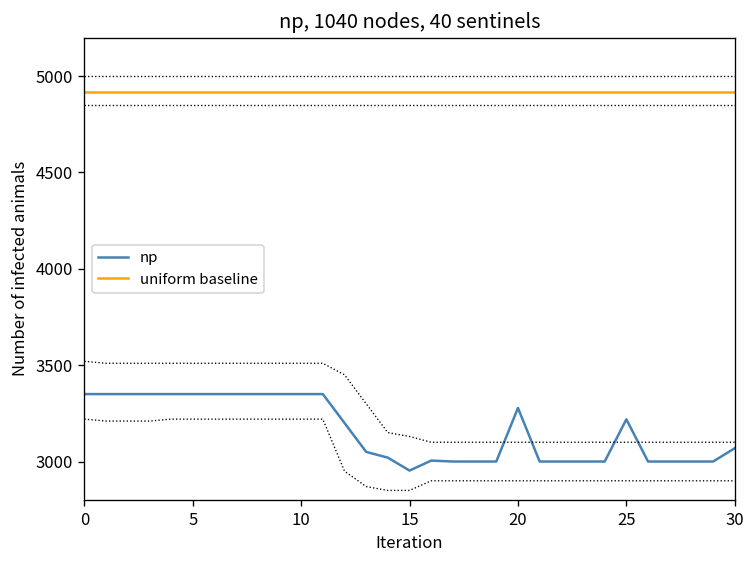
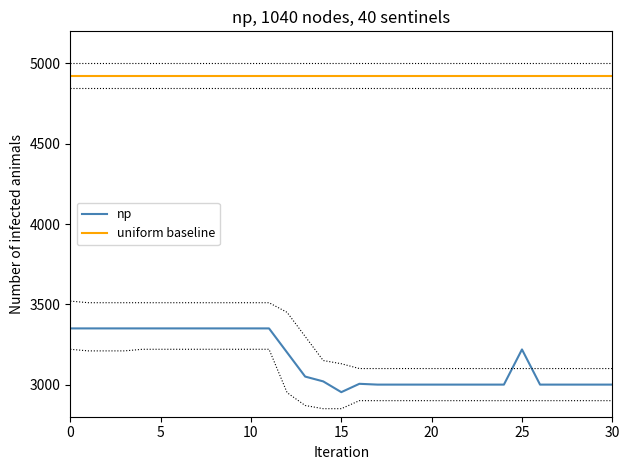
  {
    "np": {
      "0": 3350,
      "5": 3350,
      "10": 3350,
      "15": 2950,
-     "20": 3280,
+     "20": 3000,
      "25": 3220,
-     "30": 3070
+     "30": 3000
    },
    "uniform baseline": {
      "0": 4920,
      "5": 4920,
      "10": 4920,
      "15": 4920,
      "20": 4920,
      "25": 4920,
      "30": 4920
    }
  }
